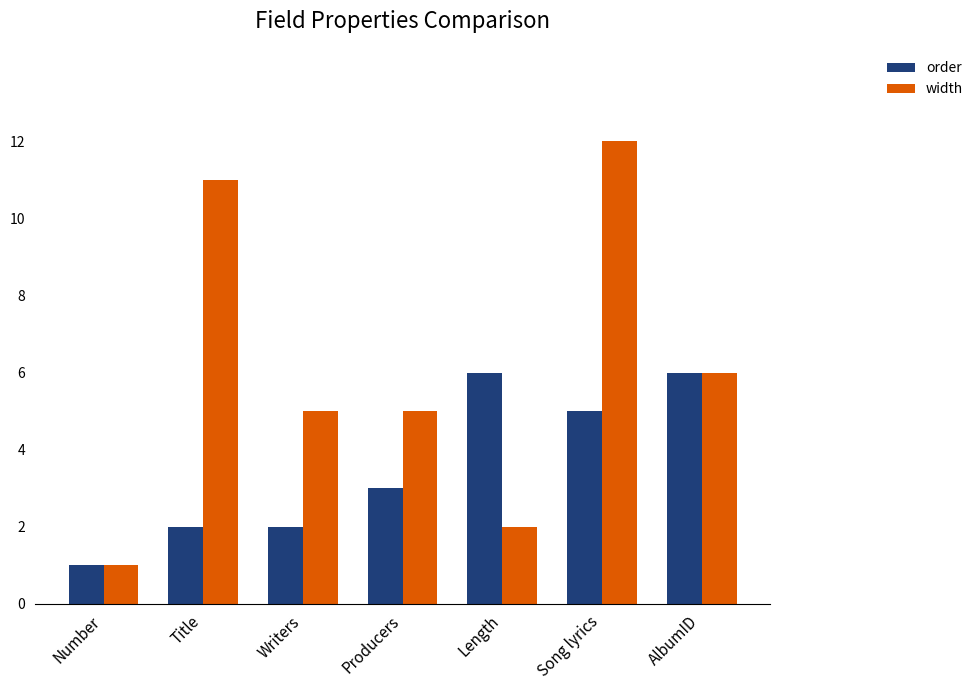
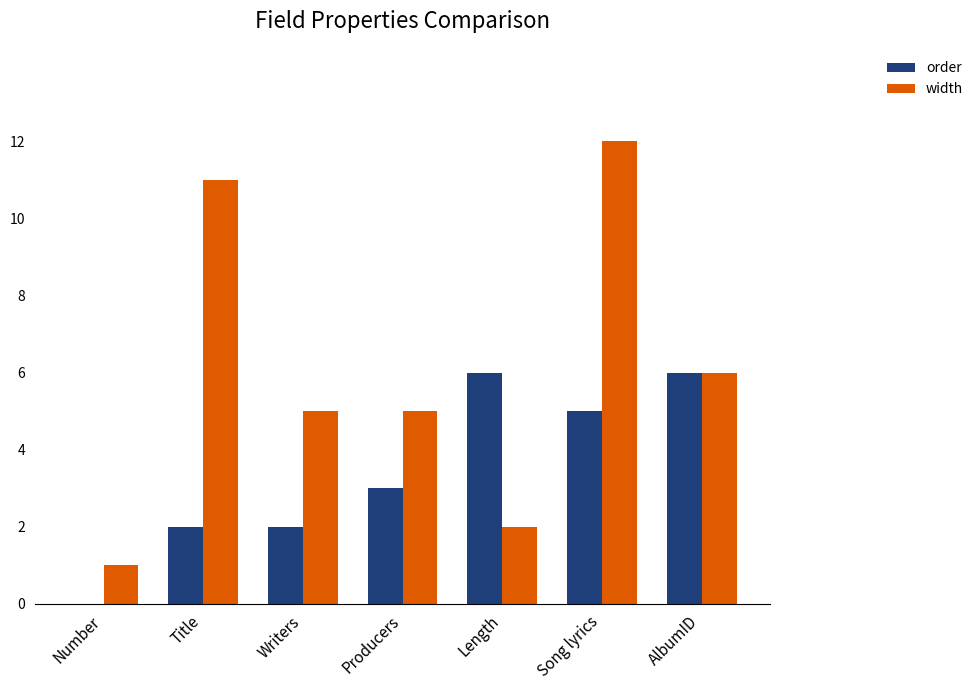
  {
    "order": {
-     "Number": 1,
+     "Number": 0,
      "Title": 2,
      "Writers": 2,
      "Producers": 3,
      "Length": 6,
      "Song lyrics": 5,
      "AlbumID": 6
    },
    "width": {
      "Number": 1,
      "Title": 11,
      "Writers": 5,
      "Producers": 5,
      "Length": 2,
      "Song lyrics": 12,
      "AlbumID": 6
    }
  }
